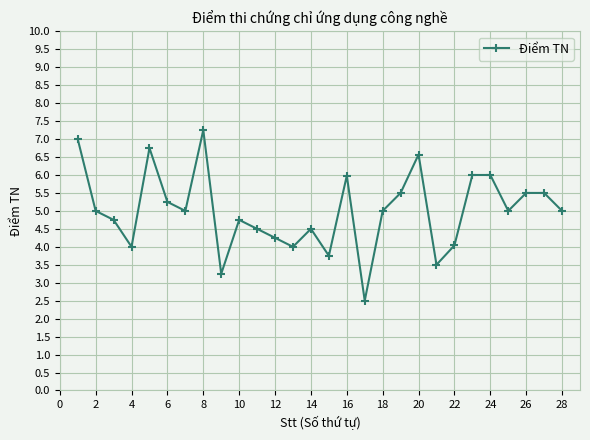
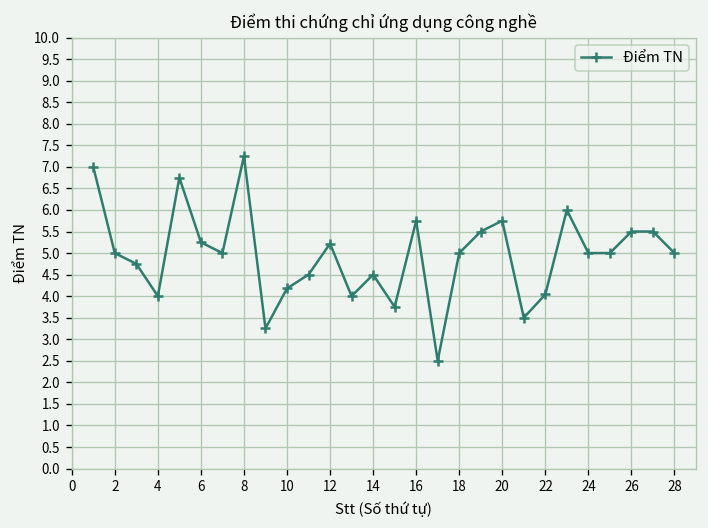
  {
    "2": 5.0,
    "4": 4.0,
    "6": 5.3,
    "8": 7.3,
-   "10": 4.8,
-   "12": 4.3,
+   "10": 4.2,
+   "12": 5.2,
    "14": 4.5,
-   "16": 6.0,
+   "16": 5.8,
    "18": 5.0,
-   "20": 6.6,
+   "20": 5.8,
    "22": 4.0,
-   "24": 6,
+   "24": 5,
    "26": 5.5,
    "28": 5.0
  }
